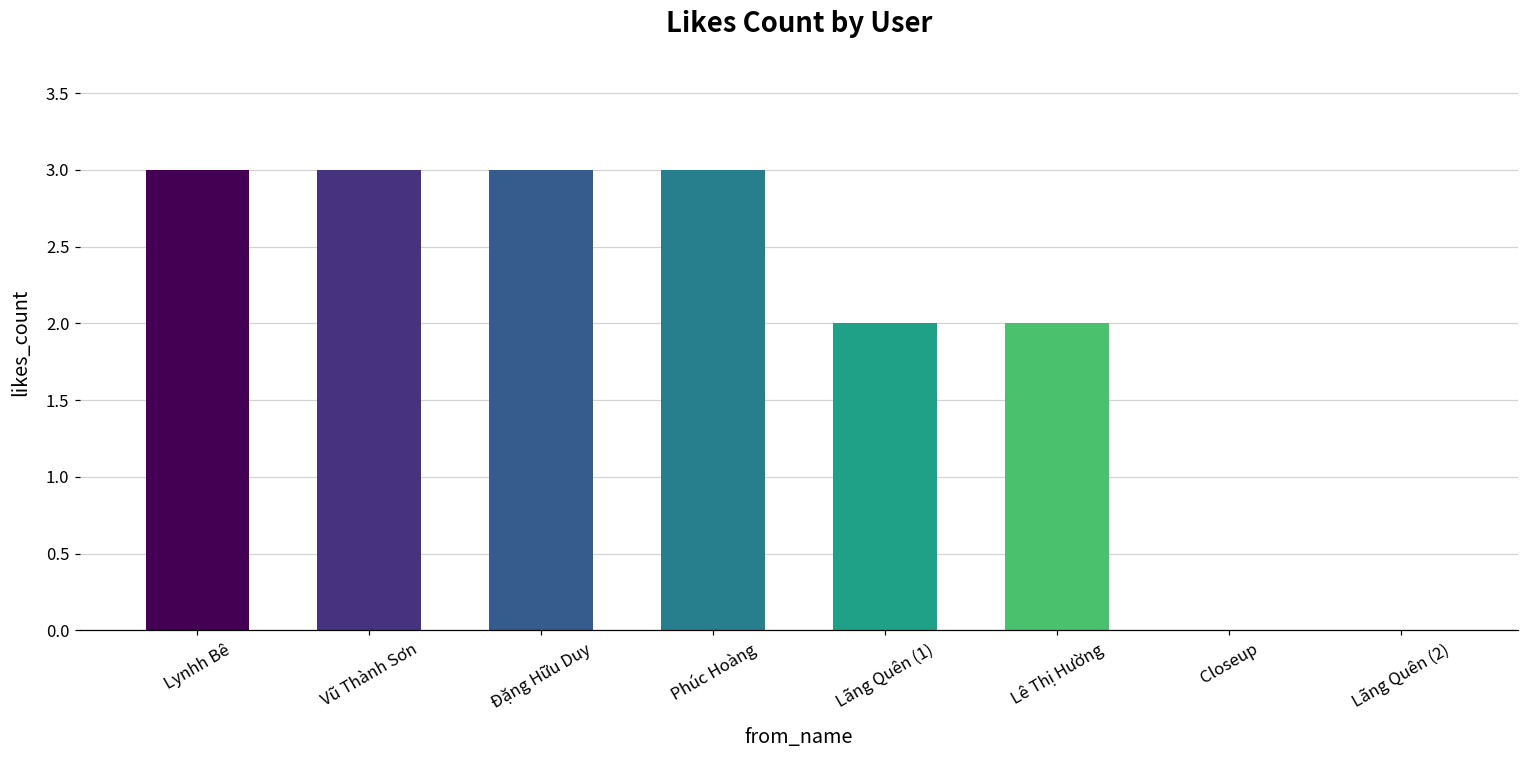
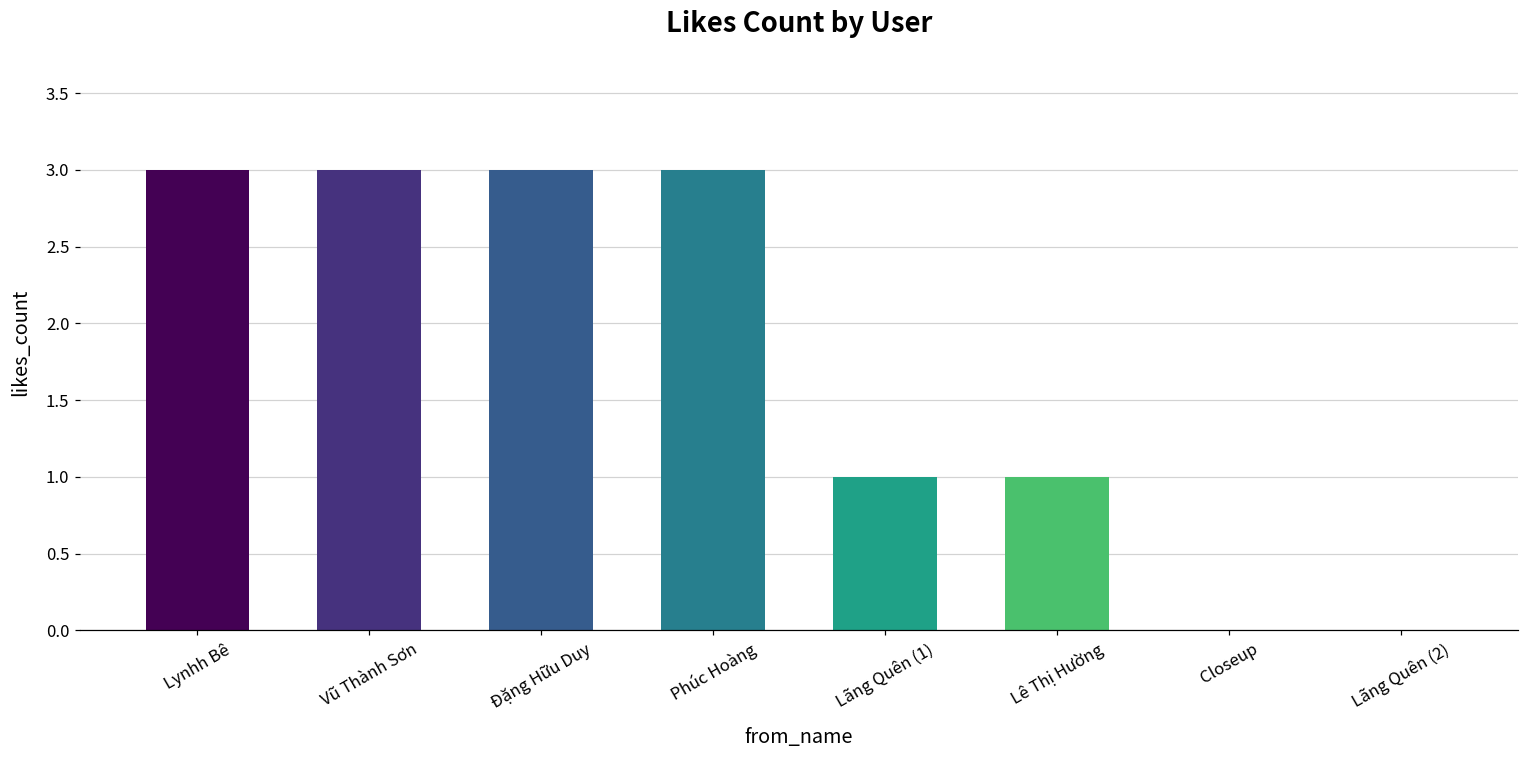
  {
    "Lynhh Bê": 3,
    "Vũ Thành Sơn": 3,
    "Đặng Hữu Duy": 3,
    "Phúc Hoàng": 3,
-   "Lãng Quên (1)": 2,
-   "Lê Thị Hường": 2,
+   "Lãng Quên (1)": 1,
+   "Lê Thị Hường": 1,
    "Closeup": 0,
    "Lãng Quên (2)": 0
  }
